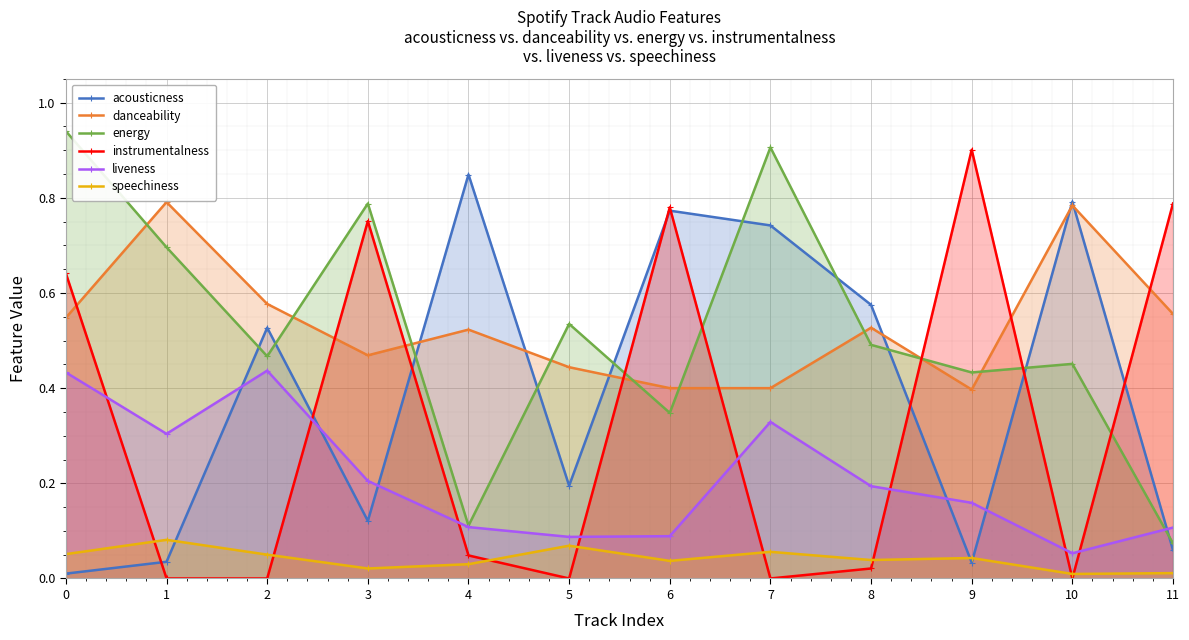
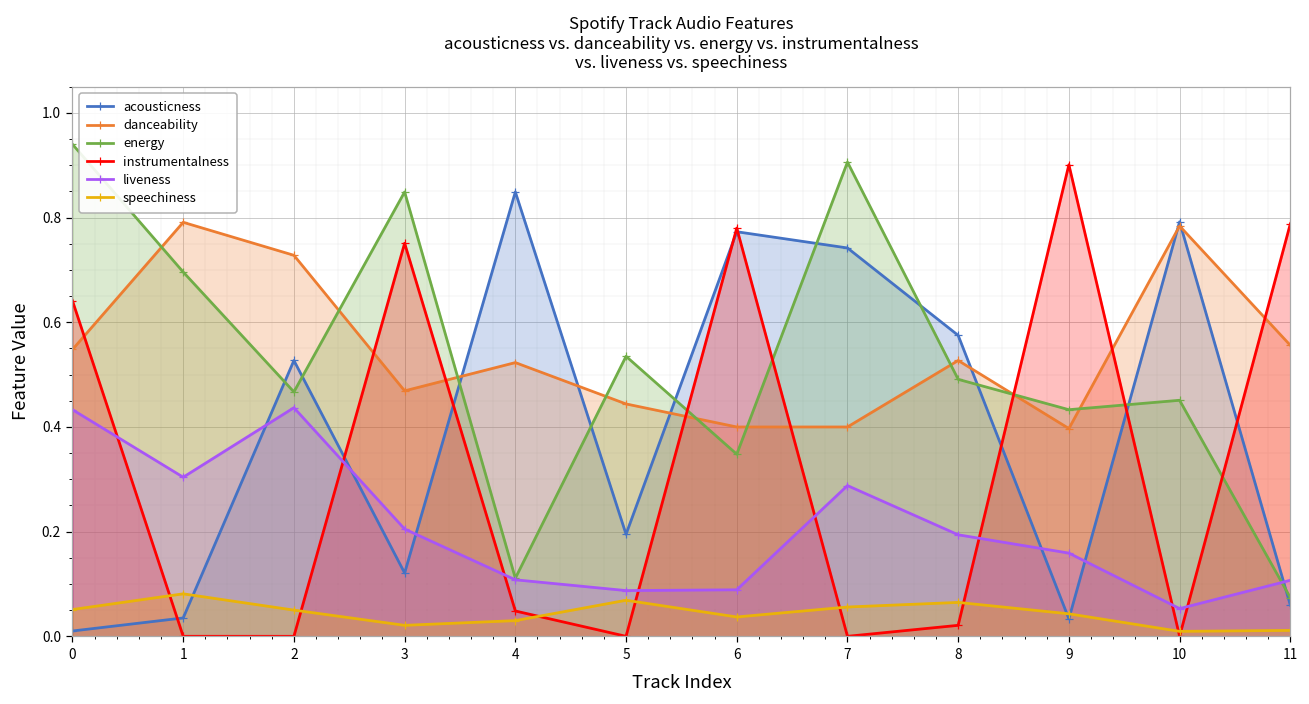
  {
    "acousticness": {
      "0": 0.01,
      "1": 0.04,
      "2": 0.53,
      "3": 0.12,
      "4": 0.85,
      "5": 0.20,
      "6": 0.77,
      "7": 0.74,
      "8": 0.58,
      "9": 0.03,
      "10": 0.79,
      "11": 0.06
    },
    "danceability": {
      "0": 0.55,
      "1": 0.79,
-     "2": 0.58,
+     "2": 0.73,
      "3": 0.47,
      "4": 0.52,
      "5": 0.44,
      "6": 0.40,
      "7": 0.40,
      "8": 0.53,
      "9": 0.40,
      "10": 0.78,
      "11": 0.56
    },
    "energy": {
      "0": 0.94,
      "1": 0.70,
      "2": 0.47,
-     "3": 0.79,
+     "3": 0.85,
      "5": 0.54,
      "6": 0.35,
      "7": 0.91,
      "8": 0.49,
      "9": 0.43,
      "10": 0.45,
      "11": 0.07
    },
    "instrumentalness": {
      "0": 0.64,
      "1": 0.00,
      "2": 0.00,
      "3": 0.75,
      "4": 0.05,
      "5": 0.00,
      "6": 0.78,
      "7": 0.00,
      "8": 0.02,
      "9": 0.90,
      "10": 0.00,
      "11": 0.79
    },
    "liveness": {
      "0": 0.43,
      "1": 0.30,
      "2": 0.44,
      "3": 0.21,
      "5": 0.09,
      "6": 0.09,
-     "7": 0.33,
+     "7": 0.29,
      "8": 0.19,
      "9": 0.16,
      "10": 0.05,
      "11": 0.11
    },
    "speechiness": {
      "0": 0.05,
      "1": 0.08,
      "2": 0.05,
      "3": 0.02,
      "4": 0.03,
      "5": 0.07,
      "6": 0.04,
      "7": 0.06,
-     "8": 0.04,
+     "8": 0.06,
      "9": 0.04,
      "10": 0.01,
      "11": 0.01
    }
  }
